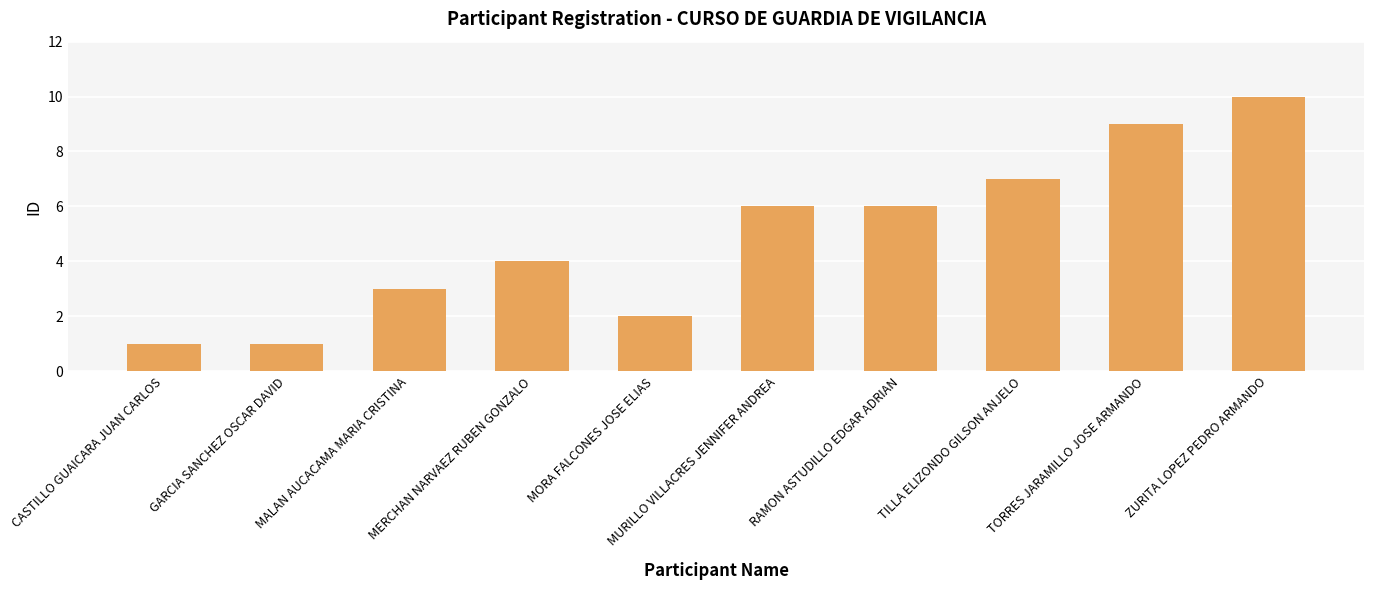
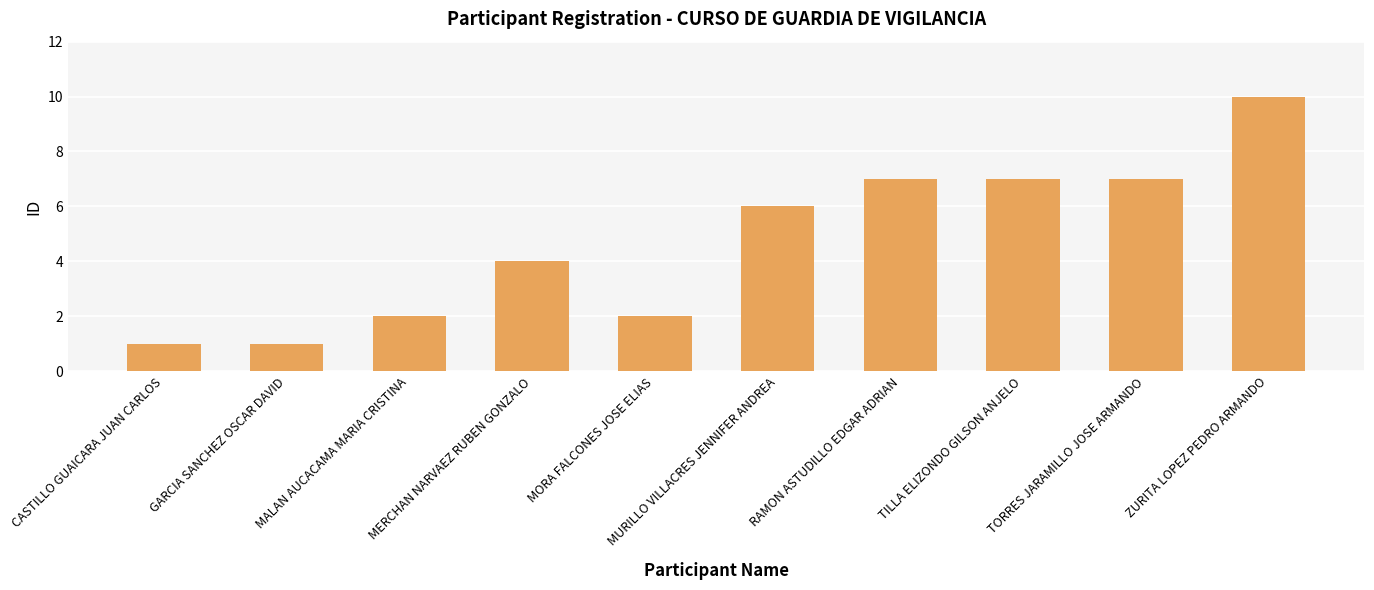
  {
    "CASTILLO GUAICARA JUAN CARLOS": 1,
    "GARCIA SANCHEZ OSCAR DAVID": 1,
-   "MALAN AUCACAMA MARIA CRISTINA": 3,
+   "MALAN AUCACAMA MARIA CRISTINA": 2,
    "MERCHAN NARVAEZ RUBEN GONZALO": 4,
    "MORA FALCONES JOSE ELIAS": 2,
    "MURILLO VILLACRES JENNIFER ANDREA": 6,
-   "RAMON ASTUDILLO EDGAR ADRIAN": 6,
+   "RAMON ASTUDILLO EDGAR ADRIAN": 7,
    "TILLA ELIZONDO GILSON ANJELO": 7,
-   "TORRES JARAMILLO JOSE ARMANDO": 9,
+   "TORRES JARAMILLO JOSE ARMANDO": 7,
    "ZURITA LOPEZ PEDRO ARMANDO": 10
  }
